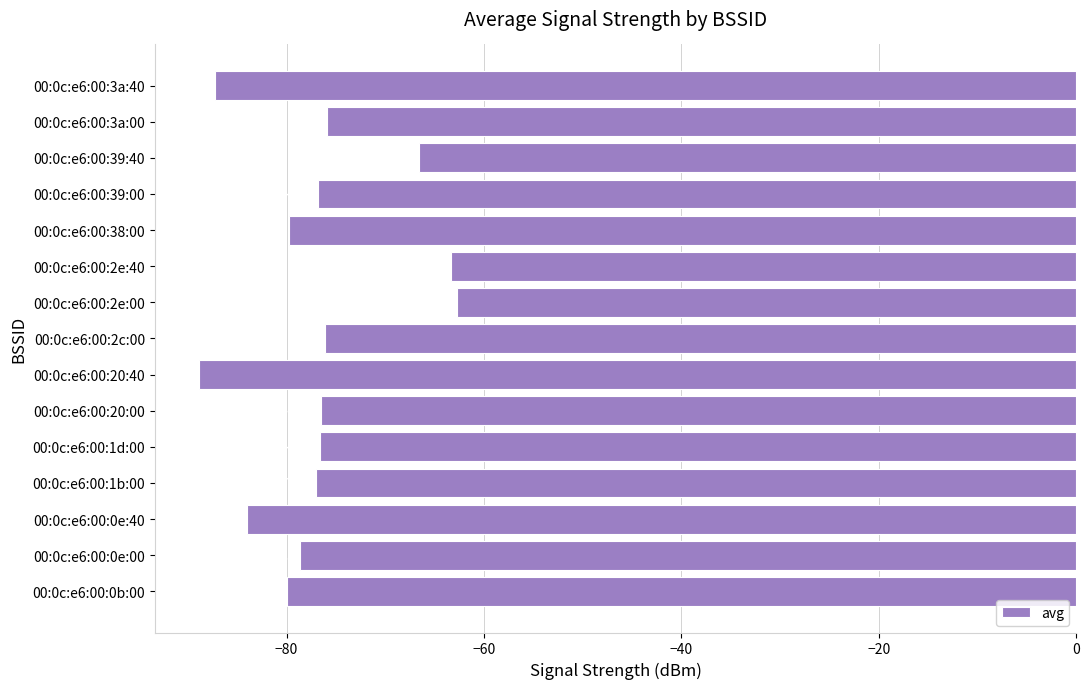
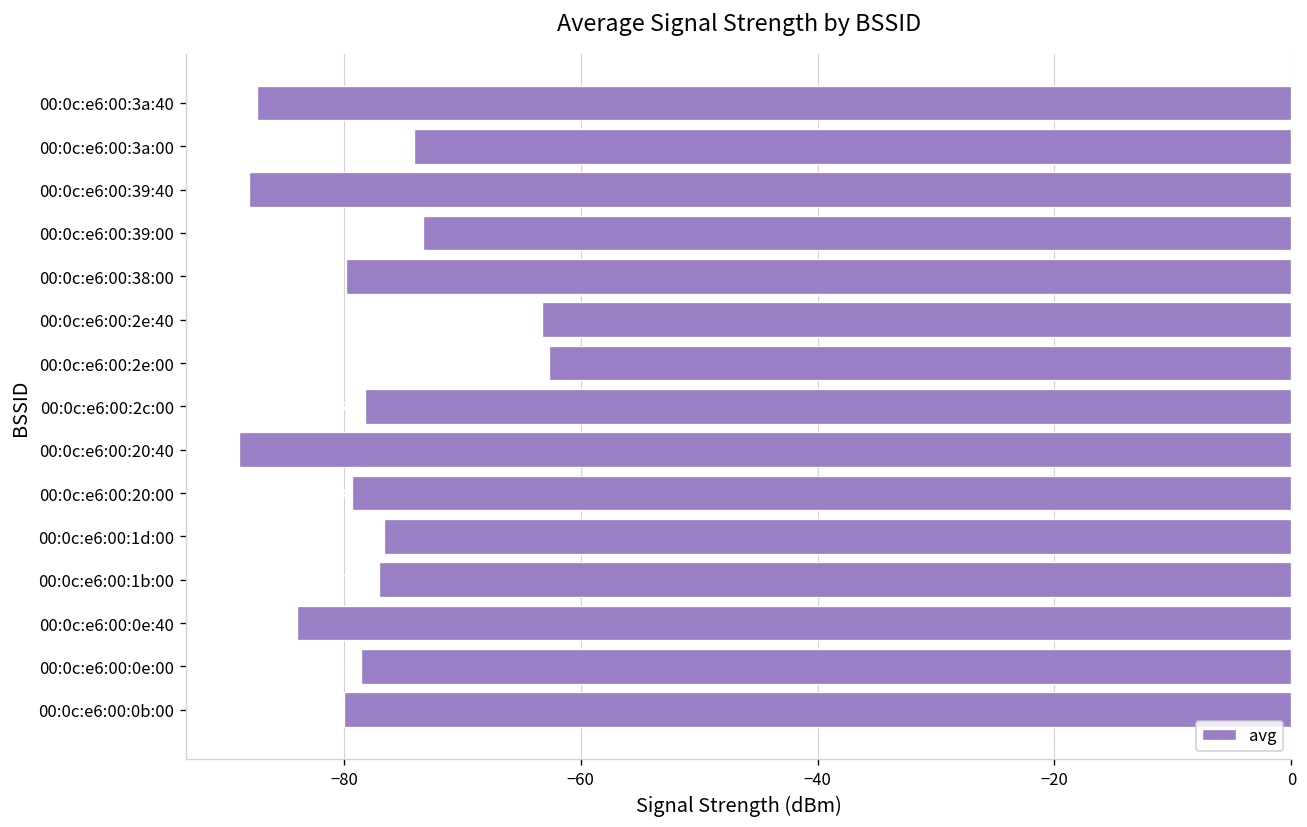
  {
    "00:0c:e6:00:3a:40": -87,
-   "00:0c:e6:00:3a:00": -76,
-   "00:0c:e6:00:39:40": -67,
-   "00:0c:e6:00:39:00": -77,
+   "00:0c:e6:00:3a:00": -74,
+   "00:0c:e6:00:39:40": -88,
+   "00:0c:e6:00:39:00": -73,
    "00:0c:e6:00:38:00": -80,
    "00:0c:e6:00:2e:40": -63,
    "00:0c:e6:00:2e:00": -63,
-   "00:0c:e6:00:2c:00": -76,
+   "00:0c:e6:00:2c:00": -78,
    "00:0c:e6:00:20:40": -89,
-   "00:0c:e6:00:20:00": -77,
+   "00:0c:e6:00:20:00": -79,
    "00:0c:e6:00:1d:00": -77,
    "00:0c:e6:00:1b:00": -77,
    "00:0c:e6:00:0e:40": -84,
    "00:0c:e6:00:0e:00": -79,
    "00:0c:e6:00:0b:00": -80
  }
